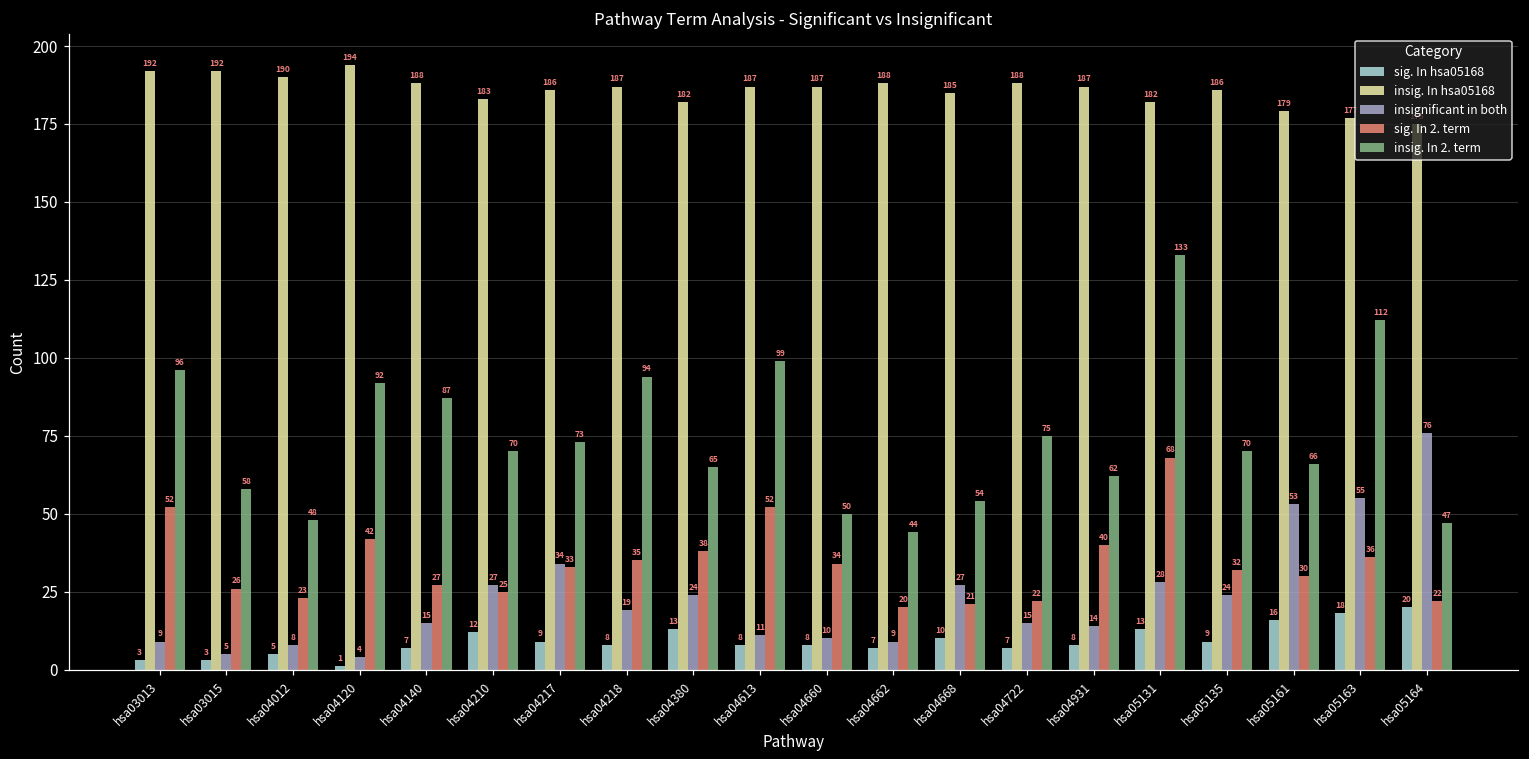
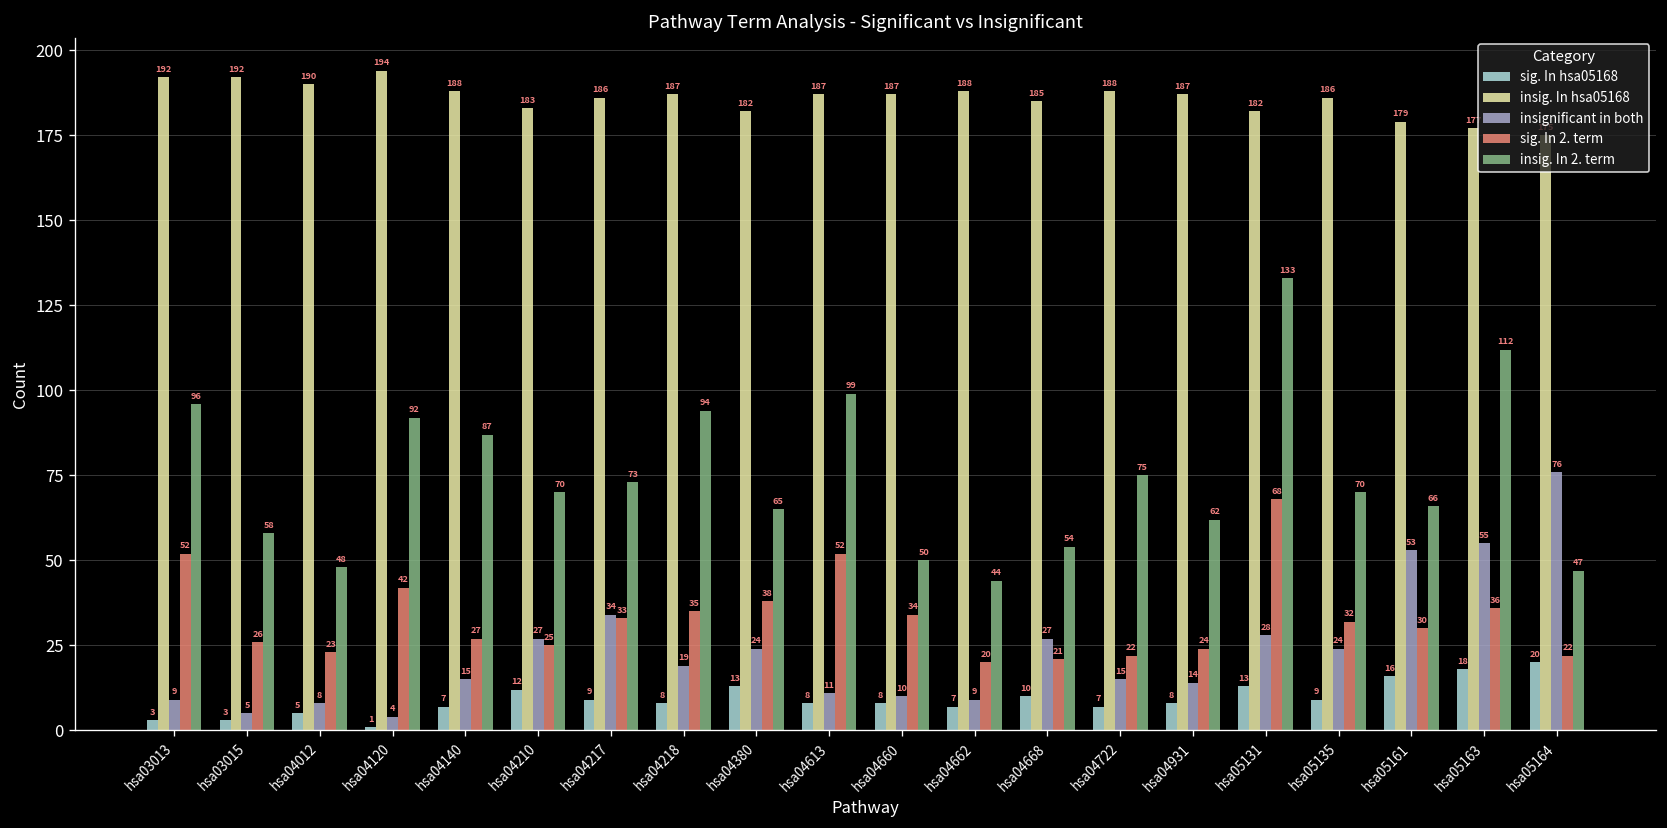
  {
    "insig. In hsa05168": {
      "hsa03013": 192,
      "hsa03015": 192,
      "hsa04012": 190,
      "hsa04120": 194,
      "hsa04140": 188,
      "hsa04210": 183,
      "hsa04217": 186,
      "hsa04218": 187,
      "hsa04380": 182,
      "hsa04613": 187,
      "hsa04660": 187,
      "hsa04662": 188,
      "hsa04668": 185,
      "hsa04722": 188,
      "hsa04931": 187,
      "hsa05131": 182,
      "hsa05135": 186,
      "hsa05161": 179
    },
    "sig. In 2. term": {
      "hsa03013": 52,
      "hsa03015": 26,
      "hsa04012": 23,
      "hsa04120": 42,
      "hsa04140": 27,
      "hsa04210": 25,
      "hsa04217": 33,
      "hsa04218": 35,
      "hsa04380": 38,
      "hsa04613": 52,
      "hsa04660": 34,
      "hsa04662": 20,
      "hsa04668": 21,
      "hsa04722": 22,
-     "hsa04931": 40,
+     "hsa04931": 24,
      "hsa05131": 68,
      "hsa05135": 32,
      "hsa05161": 30,
      "hsa05163": 36,
      "hsa05164": 22
    },
    "insig. In 2. term": {
      "hsa03013": 96,
      "hsa03015": 58,
      "hsa04012": 48,
      "hsa04120": 92,
      "hsa04140": 87,
      "hsa04210": 70,
      "hsa04217": 73,
      "hsa04218": 94,
      "hsa04380": 65,
      "hsa04613": 99,
      "hsa04660": 50,
      "hsa04662": 44,
      "hsa04668": 54,
      "hsa04722": 75,
      "hsa04931": 62,
      "hsa05131": 133,
      "hsa05135": 70,
      "hsa05161": 66,
      "hsa05163": 112,
      "hsa05164": 47
    }
  }
